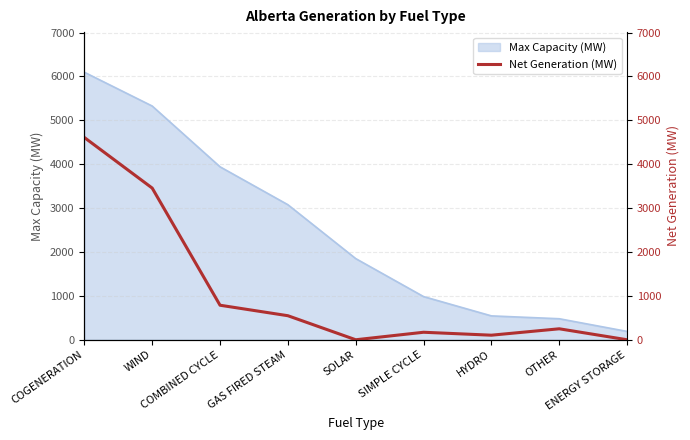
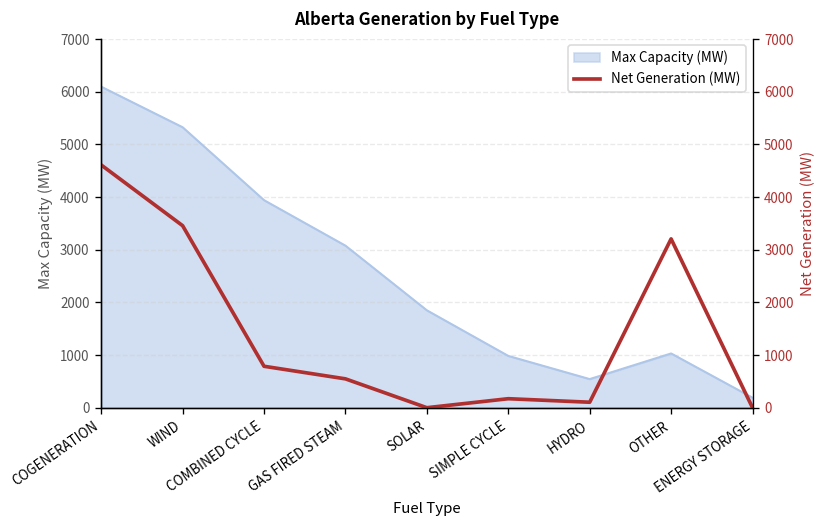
  {
    "Max Capacity (MW)": {
      "COGENERATION": 6100,
      "WIND": 5300,
      "COMBINED CYCLE": 3900,
      "GAS FIRED STEAM": 3100,
      "SOLAR": 1900,
      "SIMPLE CYCLE": 1000,
      "HYDRO": 500,
-     "OTHER": 500,
+     "OTHER": 1000,
      "ENERGY STORAGE": 200
    },
    "Net Generation (MW)": {
      "COGENERATION": 4600,
      "WIND": 3500,
      "COMBINED CYCLE": 800,
      "GAS FIRED STEAM": 500,
      "SOLAR": 0,
      "SIMPLE CYCLE": 200,
      "HYDRO": 100,
-     "OTHER": 300,
+     "OTHER": 3200,
      "ENERGY STORAGE": 0
    }
  }
